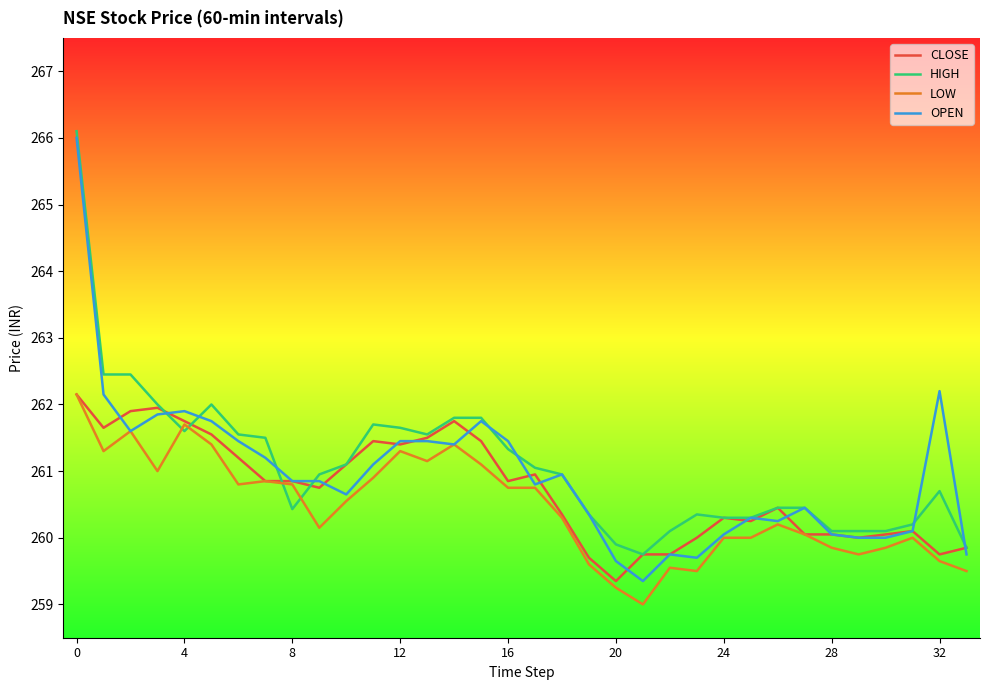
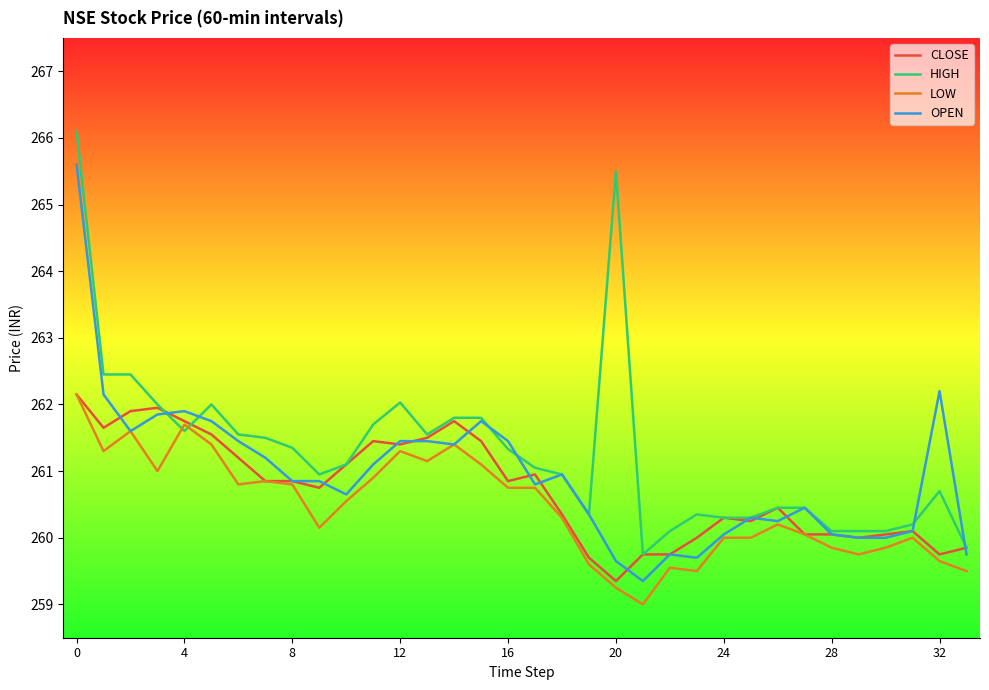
  {
    "HIGH": {
      "0": 266.1,
      "4": 261.6,
-     "8": 260.4,
-     "12": 261.7,
+     "8": 261.4,
+     "12": 262.0,
      "16": 261.3,
-     "20": 259.9,
+     "20": 265.5,
      "28": 260.1,
      "32": 260.7
    },
    "OPEN": {
-     "0": 266.0,
+     "0": 265.6,
      "4": 261.9,
      "12": 261.5,
      "16": 261.5,
      "20": 259.7,
      "24": 260.1,
      "32": 262.2
    }
  }
